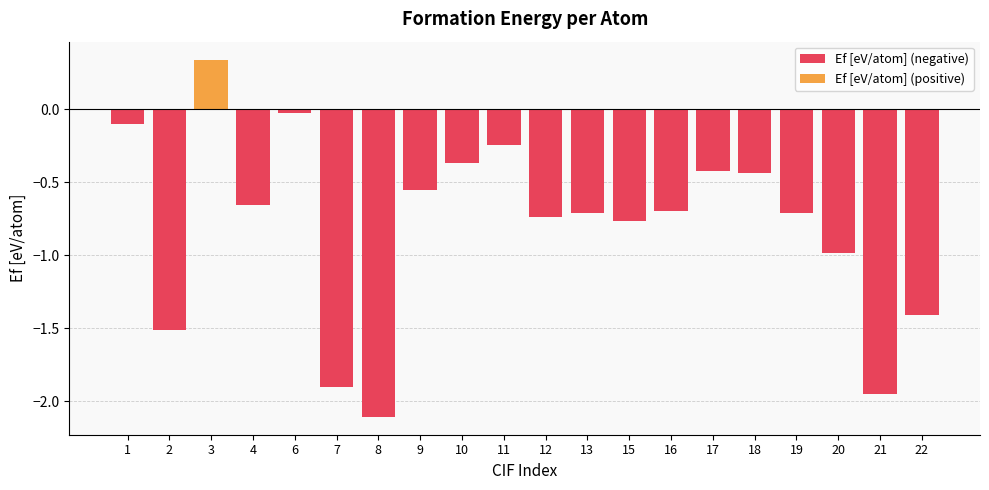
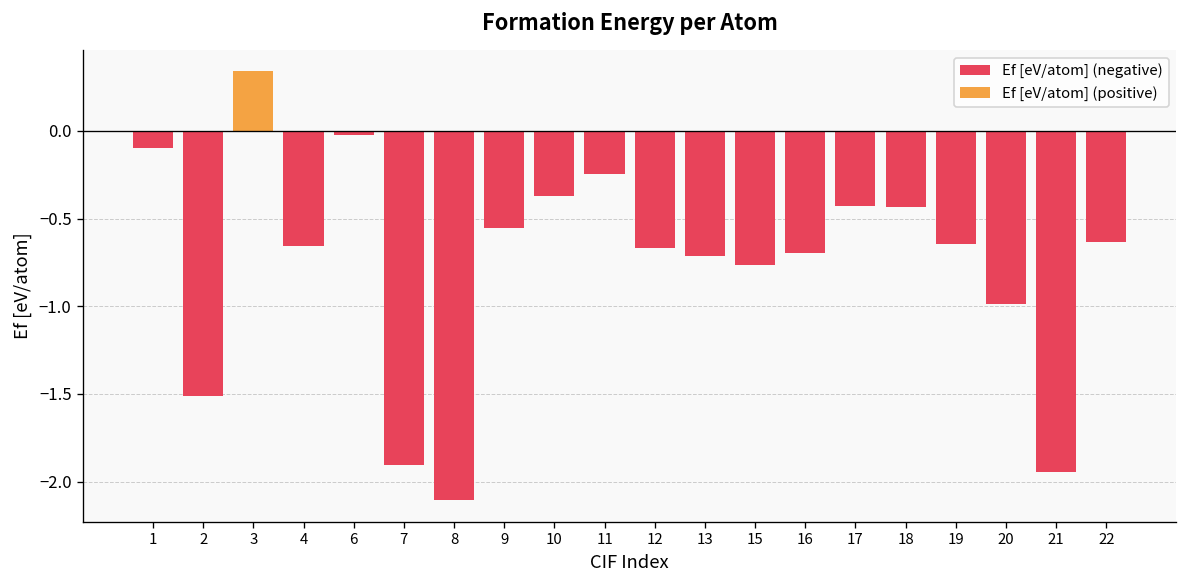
  {
    "Ef [eV/atom] (negative)": {
      "1": -0.10,
      "2": -1.51,
      "4": -0.66,
      "6": -0.03,
      "7": -1.90,
      "8": -2.11,
      "9": -0.55,
      "10": -0.37,
      "11": -0.24,
-     "12": -0.74,
+     "12": -0.67,
      "13": -0.71,
      "15": -0.76,
      "16": -0.70,
      "17": -0.43,
      "18": -0.44,
-     "19": -0.71,
+     "19": -0.64,
      "20": -0.99,
      "21": -1.95,
-     "22": -1.41
+     "22": -0.64
    },
    "Ef [eV/atom] (positive)": {
      "3": 0.34
    }
  }
